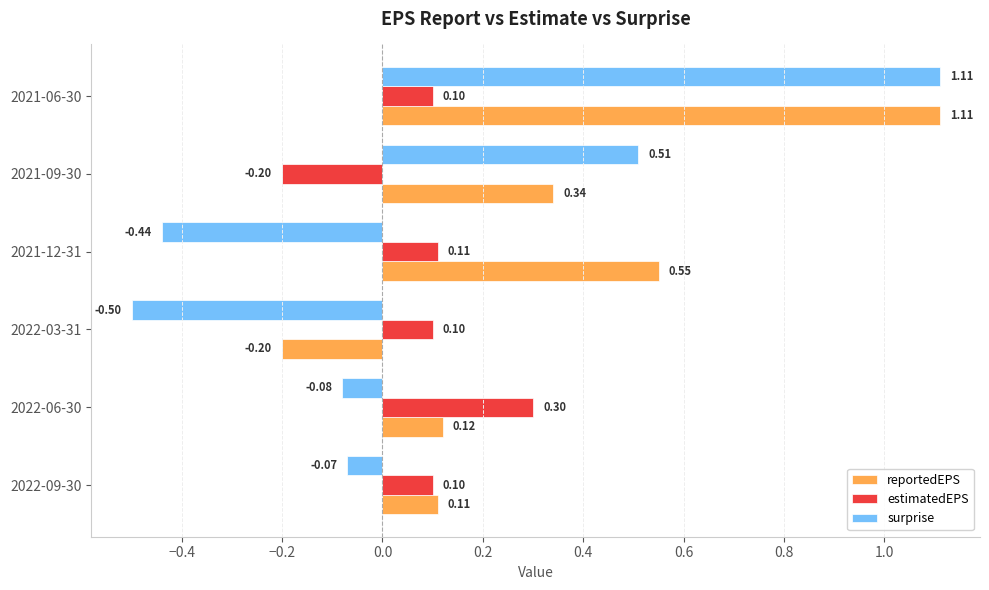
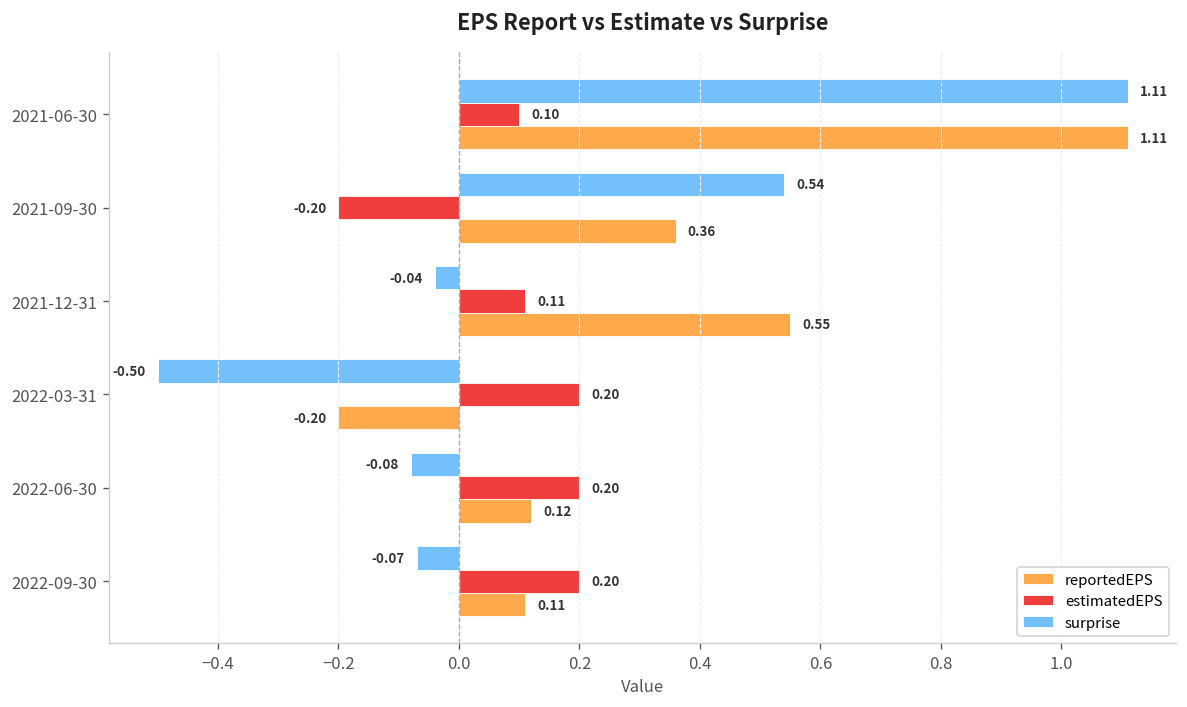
  {
    "reportedEPS": {
      "2021-06-30": 1.11,
-     "2021-09-30": 0.34,
+     "2021-09-30": 0.36,
      "2021-12-31": 0.55,
      "2022-03-31": -0.20,
      "2022-06-30": 0.12,
      "2022-09-30": 0.11
    },
    "estimatedEPS": {
      "2021-06-30": 0.10,
      "2021-09-30": -0.20,
      "2021-12-31": 0.11,
-     "2022-03-31": 0.10,
-     "2022-06-30": 0.30,
-     "2022-09-30": 0.10
+     "2022-03-31": 0.20,
+     "2022-06-30": 0.20,
+     "2022-09-30": 0.20
    },
    "surprise": {
      "2021-06-30": 1.11,
-     "2021-09-30": 0.51,
-     "2021-12-31": -0.44,
+     "2021-09-30": 0.54,
+     "2021-12-31": -0.04,
      "2022-03-31": -0.50,
      "2022-06-30": -0.08,
      "2022-09-30": -0.07
    }
  }
